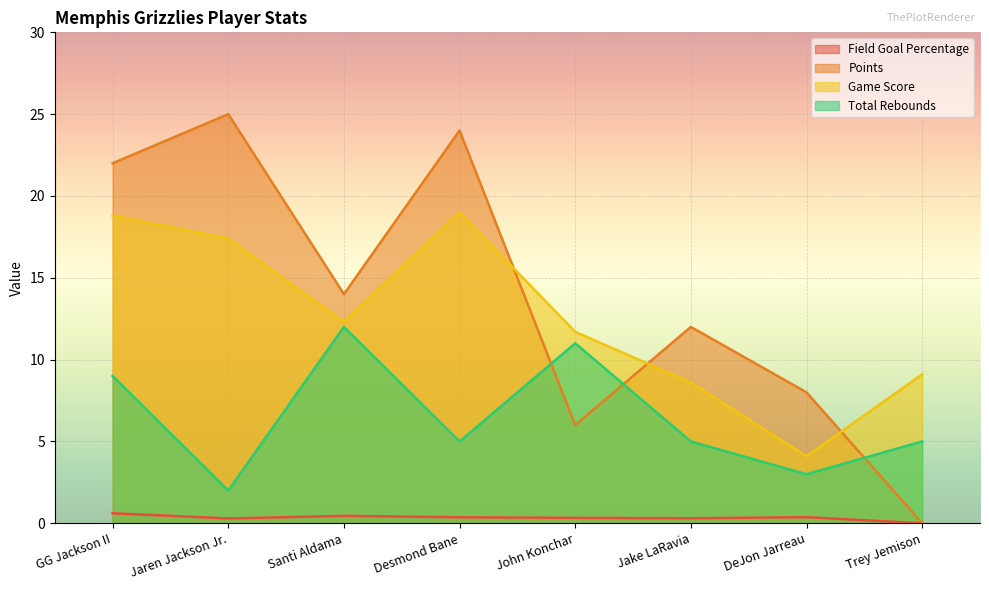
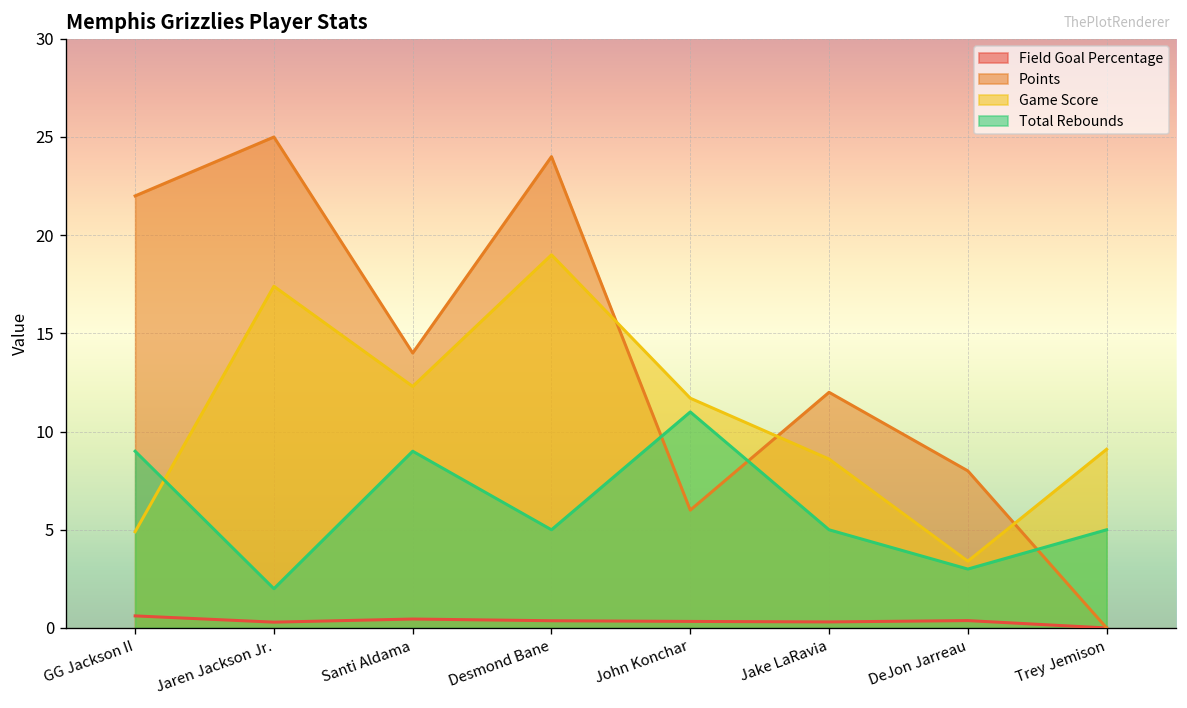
  {
    "Game Score": {
-     "GG Jackson II": 18.8,
+     "GG Jackson II": 4.9,
      "Jaren Jackson Jr.": 17.4,
      "Santi Aldama": 12.3,
      "Desmond Bane": 19.0,
      "John Konchar": 11.7,
      "Jake LaRavia": 8.6,
-     "DeJon Jarreau": 4.1,
+     "DeJon Jarreau": 3.4,
      "Trey Jemison": 9.1
    },
    "Total Rebounds": {
      "GG Jackson II": 9,
      "Jaren Jackson Jr.": 2,
-     "Santi Aldama": 12,
+     "Santi Aldama": 9,
      "Desmond Bane": 5,
      "John Konchar": 11,
      "Jake LaRavia": 5,
      "DeJon Jarreau": 3,
      "Trey Jemison": 5
    }
  }
